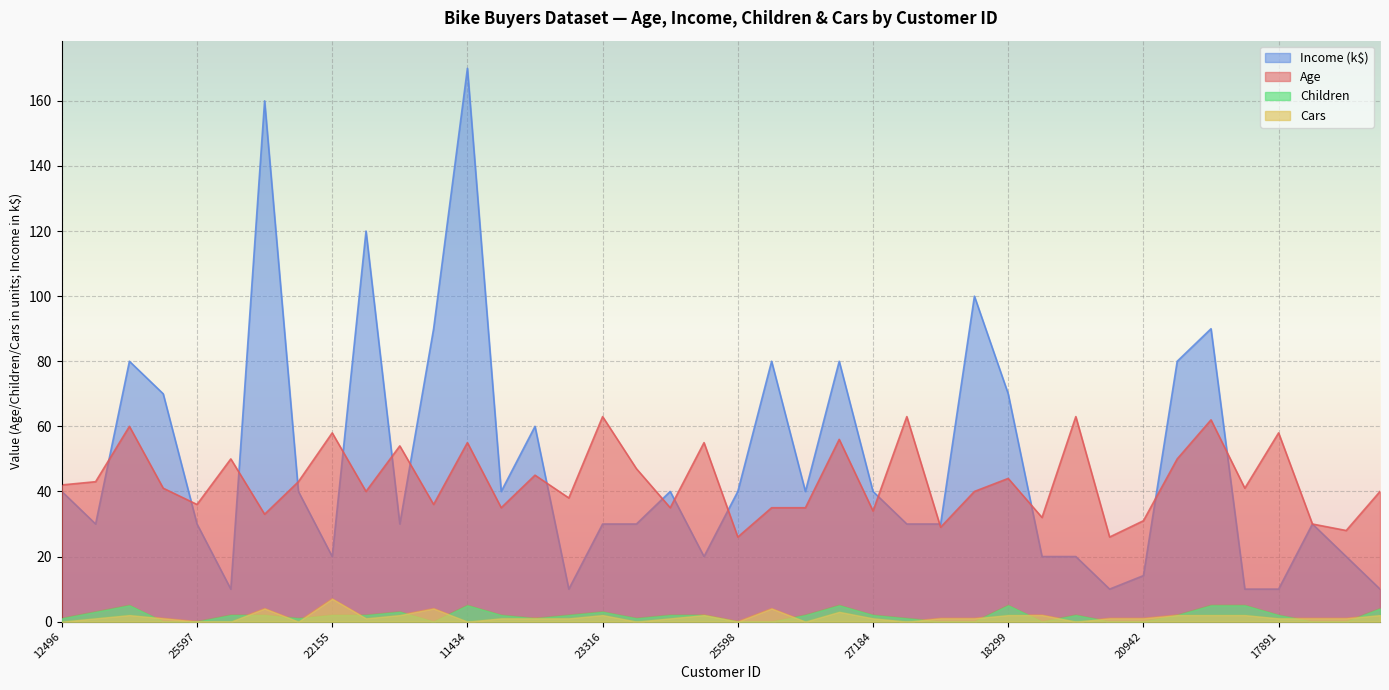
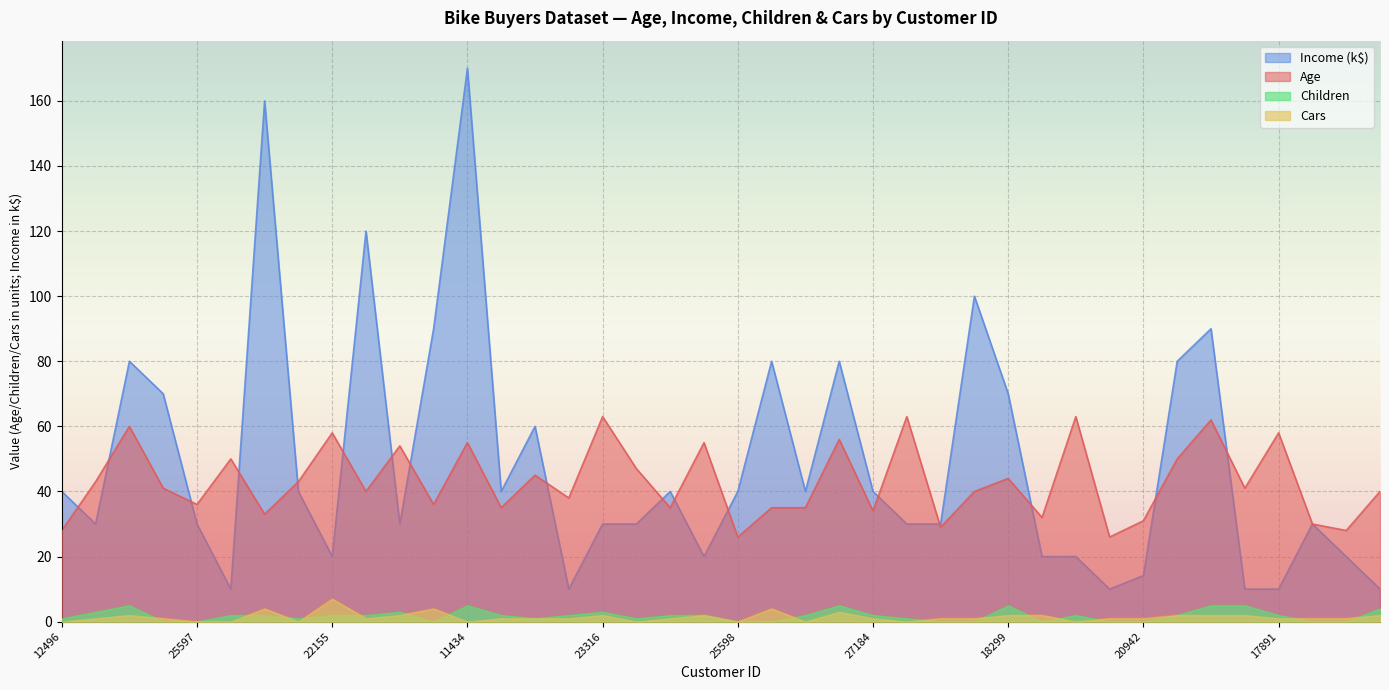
  {
    "Income (k$)": {
      "12496": 40,
      "25597": 30,
      "22155": 20,
      "11434": 170,
      "23316": 30,
      "25598": 40,
      "27184": 40,
      "18299": 70,
      "20942": 14,
      "17891": 10
    },
    "Age": {
-     "12496": 42,
+     "12496": 28,
      "25597": 36,
      "22155": 58,
      "11434": 55,
      "23316": 63,
      "25598": 26,
      "27184": 34,
      "18299": 44,
      "20942": 31,
      "17891": 58
    },
    "Children": {
      "12496": 1,
      "22155": 2,
      "11434": 5,
      "23316": 3,
      "27184": 2,
      "18299": 5,
      "20942": 0,
      "17891": 2
    },
    "Cars": {
      "12496": 0,
      "22155": 7,
      "11434": 0,
      "23316": 2,
      "27184": 1,
      "18299": 2,
      "20942": 1,
      "17891": 1
    }
  }
